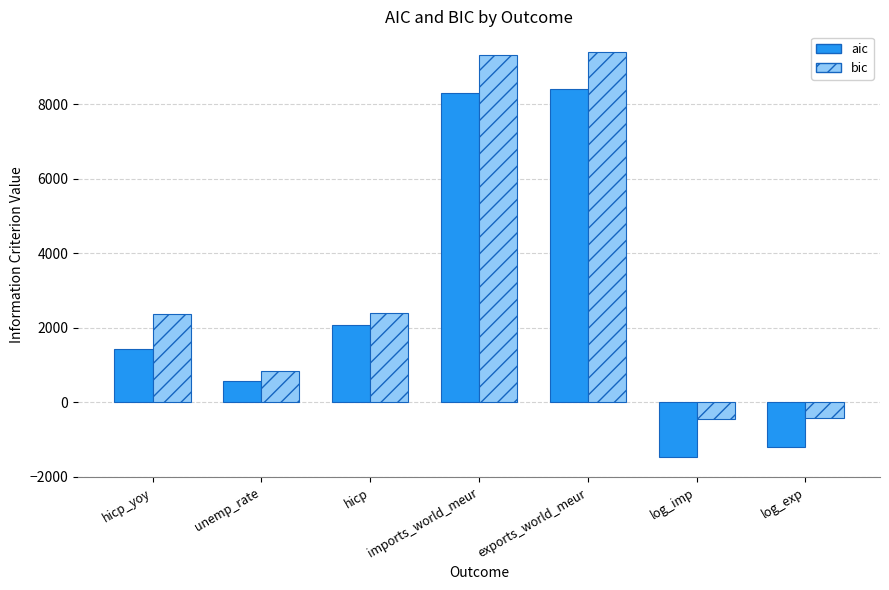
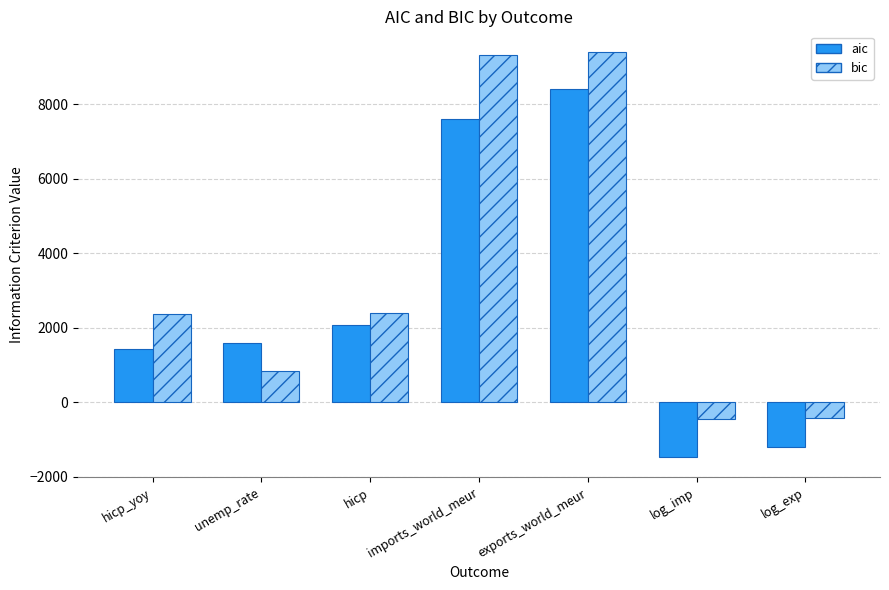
  {
    "aic": {
      "hicp_yoy": 1400,
-     "unemp_rate": 600,
+     "unemp_rate": 1600,
      "hicp": 2100,
-     "imports_world_meur": 8300,
+     "imports_world_meur": 7600,
      "exports_world_meur": 8400,
      "log_imp": -1500,
      "log_exp": -1200
    },
    "bic": {
      "hicp_yoy": 2400,
      "unemp_rate": 800,
      "hicp": 2400,
      "imports_world_meur": 9300,
      "exports_world_meur": 9400,
      "log_imp": -500,
      "log_exp": -400
    }
  }
